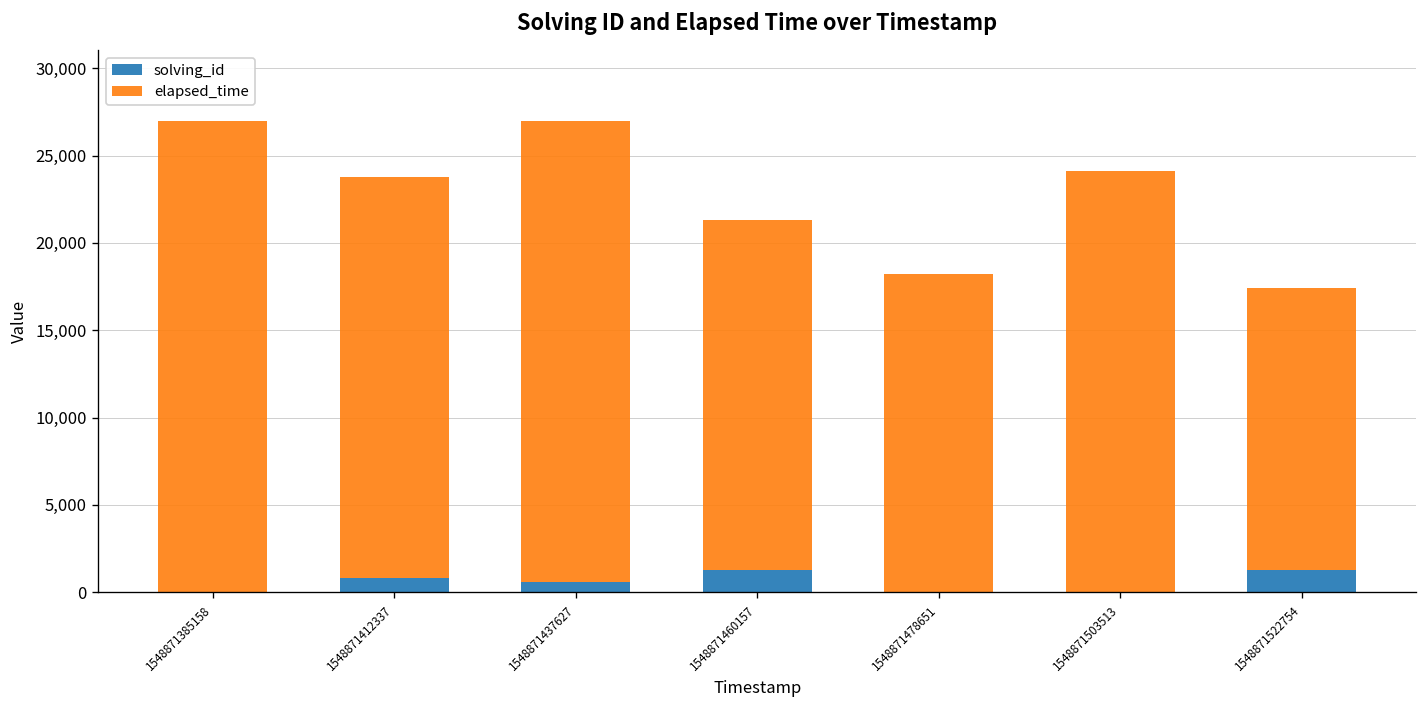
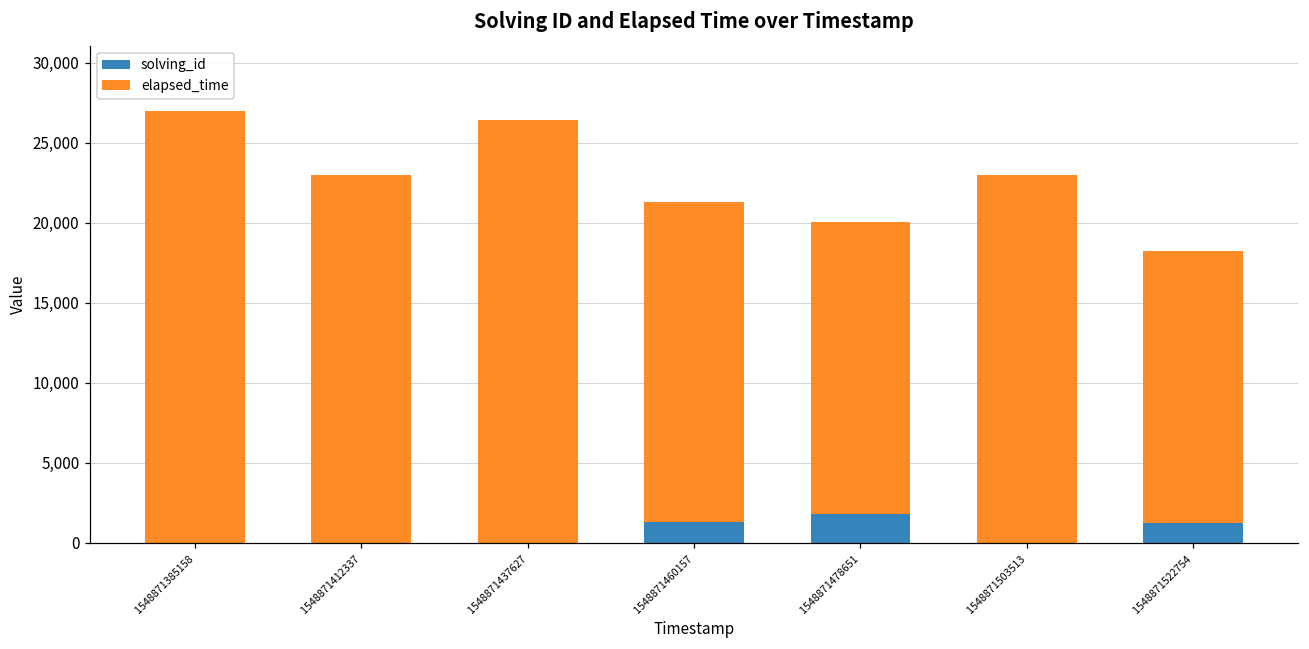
  {
    "solving_id": {
-     "1548871412337": "800",
-     "1548871437627": "600",
+     "1548871412337": "0",
+     "1548871437627": "0",
      "1548871460157": "1,300",
-     "1548871478651": "0",
+     "1548871478651": "1,800",
      "1548871522754": "1,200"
    },
    "elapsed_time": {
      "1548871385158": "27,000",
      "1548871412337": "23,000",
      "1548871437627": "26,400",
      "1548871460157": "20,000",
      "1548871478651": "18,200",
-     "1548871503513": "24,100",
-     "1548871522754": "16,200"
+     "1548871503513": "23,000",
+     "1548871522754": "17,000"
    }
  }
